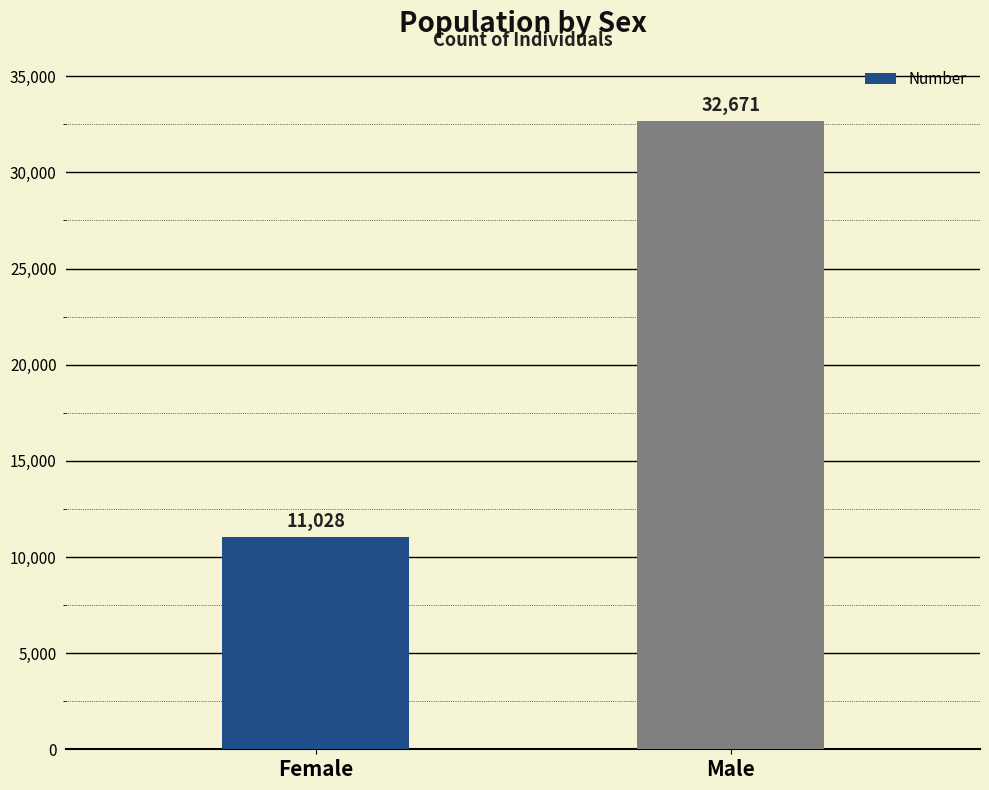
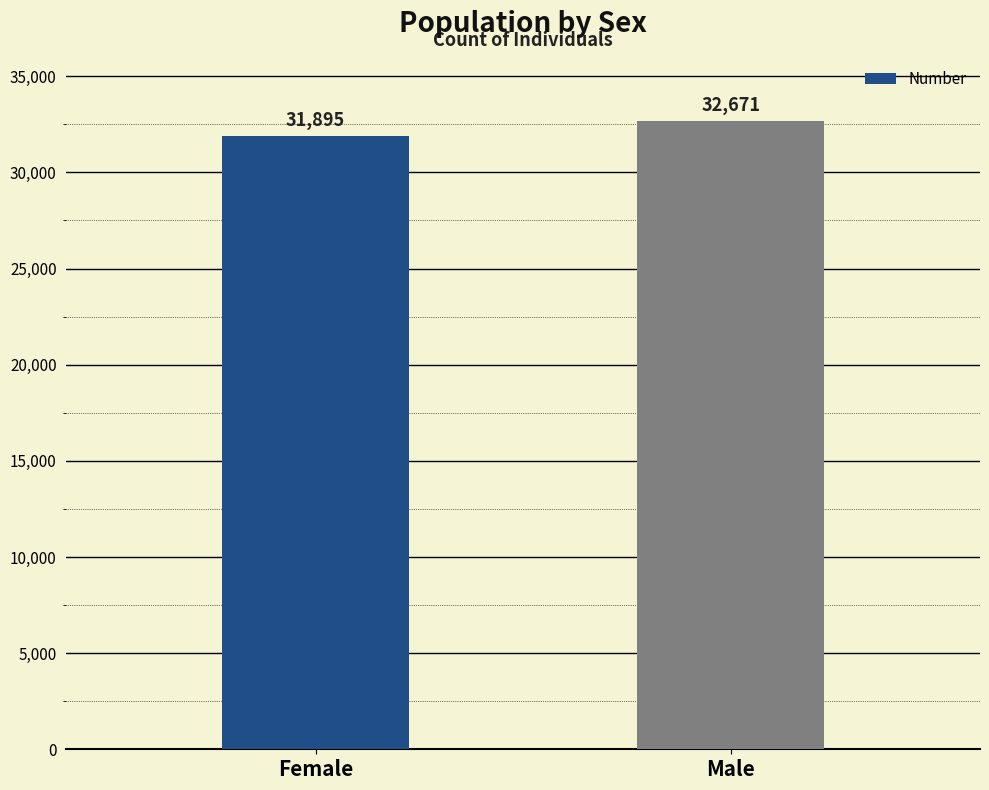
  {
-   "Female": "11,028",
+   "Female": "31,895",
    "Male": "32,671"
  }
